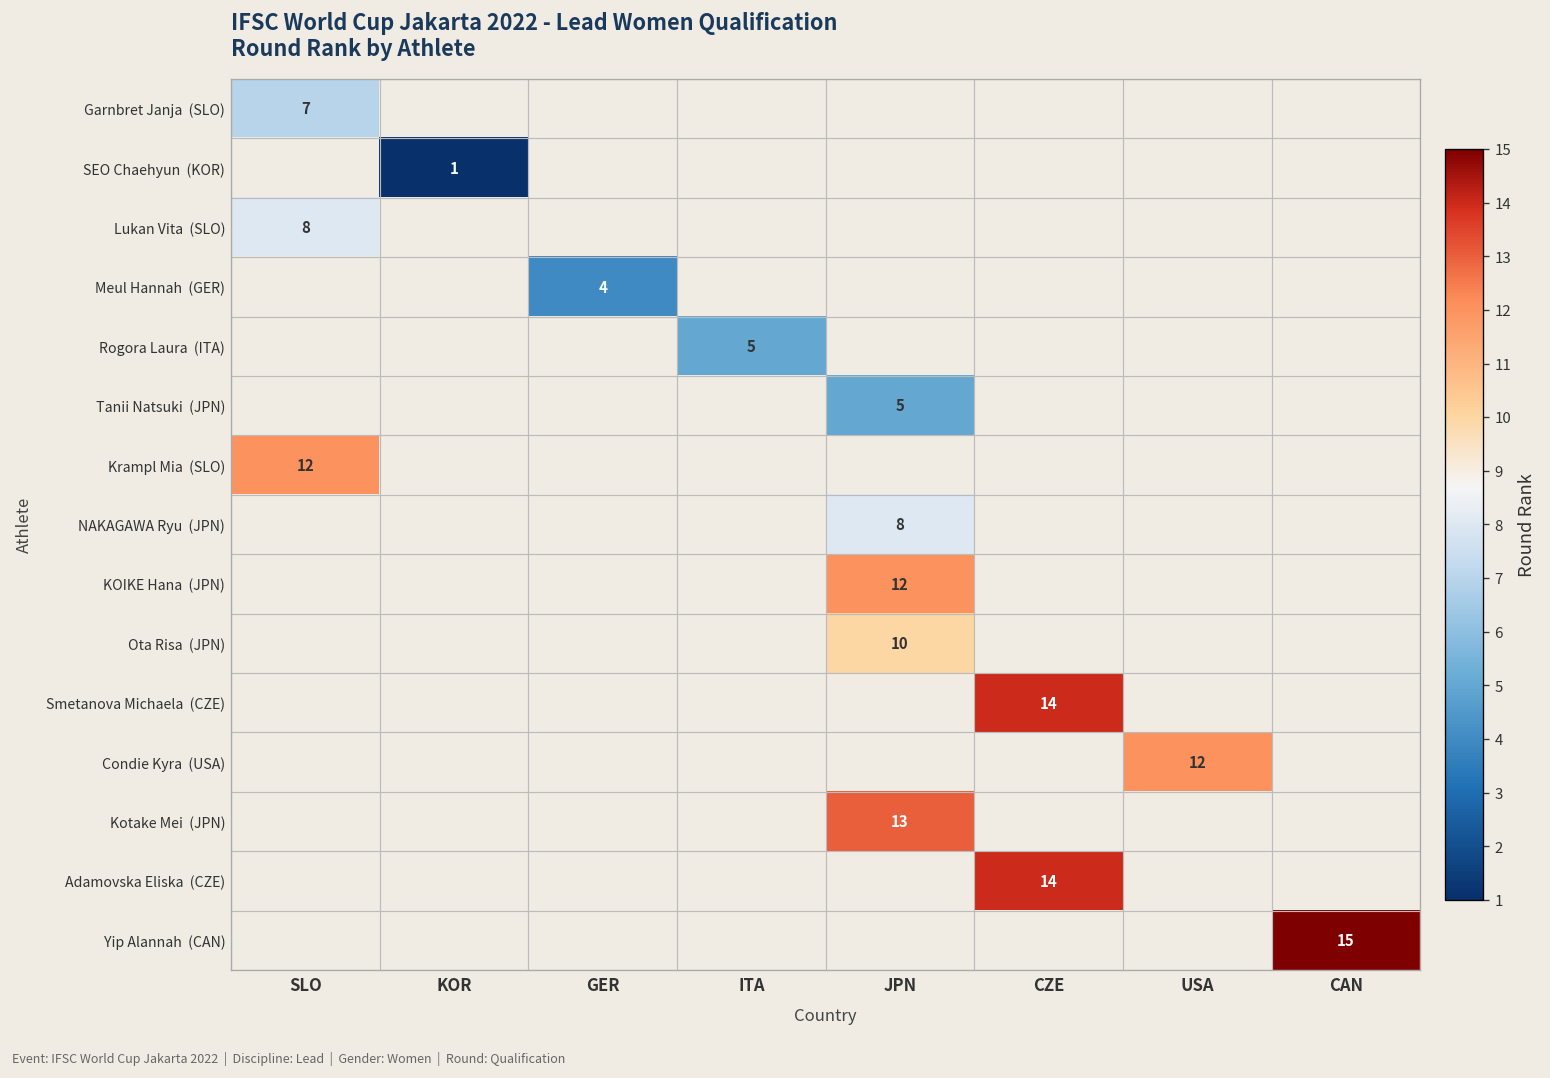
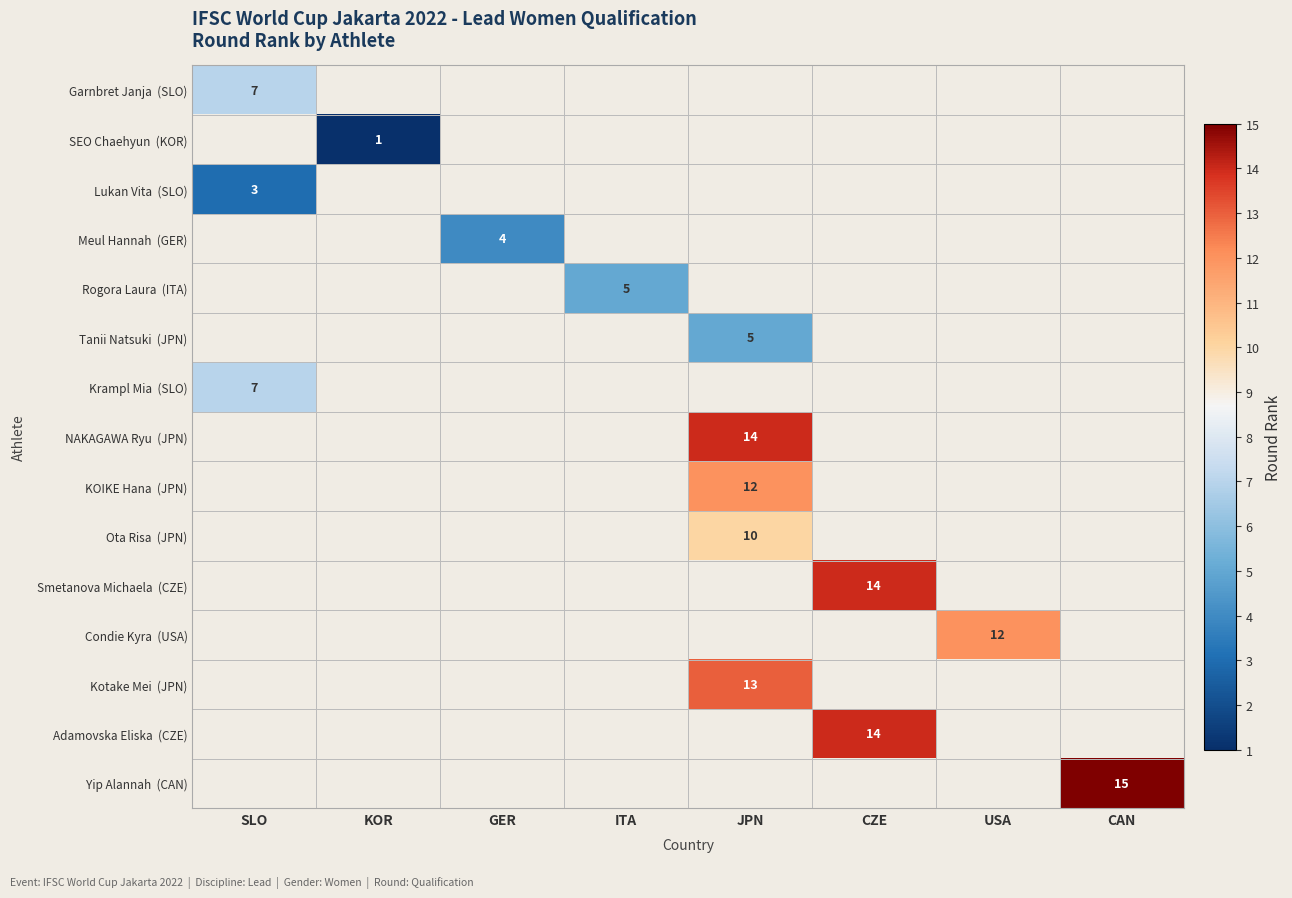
  {
    "Garnbret Janja (SLO)": {
      "SLO": 7
    },
    "SEO Chaehyun (KOR)": {
      "KOR": 1
    },
    "Lukan Vita (SLO)": {
-     "SLO": 8
+     "SLO": 3
    },
    "Meul Hannah (GER)": {
      "GER": 4
    },
    "Rogora Laura (ITA)": {
      "ITA": 5
    },
    "Tanii Natsuki (JPN)": {
      "JPN": 5
    },
    "Krampl Mia (SLO)": {
-     "SLO": 12
+     "SLO": 7
    },
    "NAKAGAWA Ryu (JPN)": {
-     "JPN": 8
+     "JPN": 14
    },
    "KOIKE Hana (JPN)": {
      "JPN": 12
    },
    "Ota Risa (JPN)": {
      "JPN": 10
    },
    "Smetanova Michaela (CZE)": {
      "CZE": 14
    },
    "Condie Kyra (USA)": {
      "USA": 12
    },
    "Kotake Mei (JPN)": {
      "JPN": 13
    },
    "Adamovska Eliska (CZE)": {
      "CZE": 14
    },
    "Yip Alannah (CAN)": {
      "CAN": 15
    }
  }
